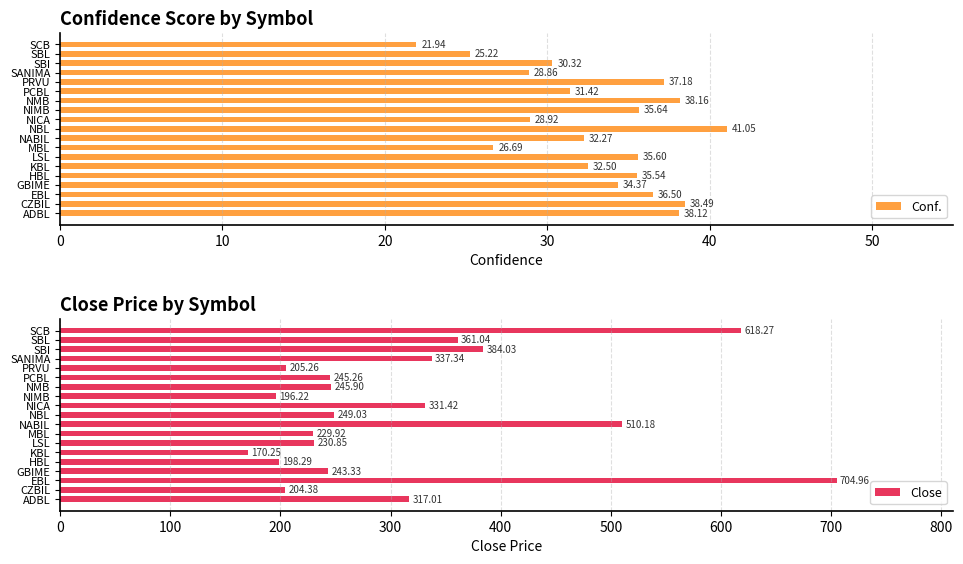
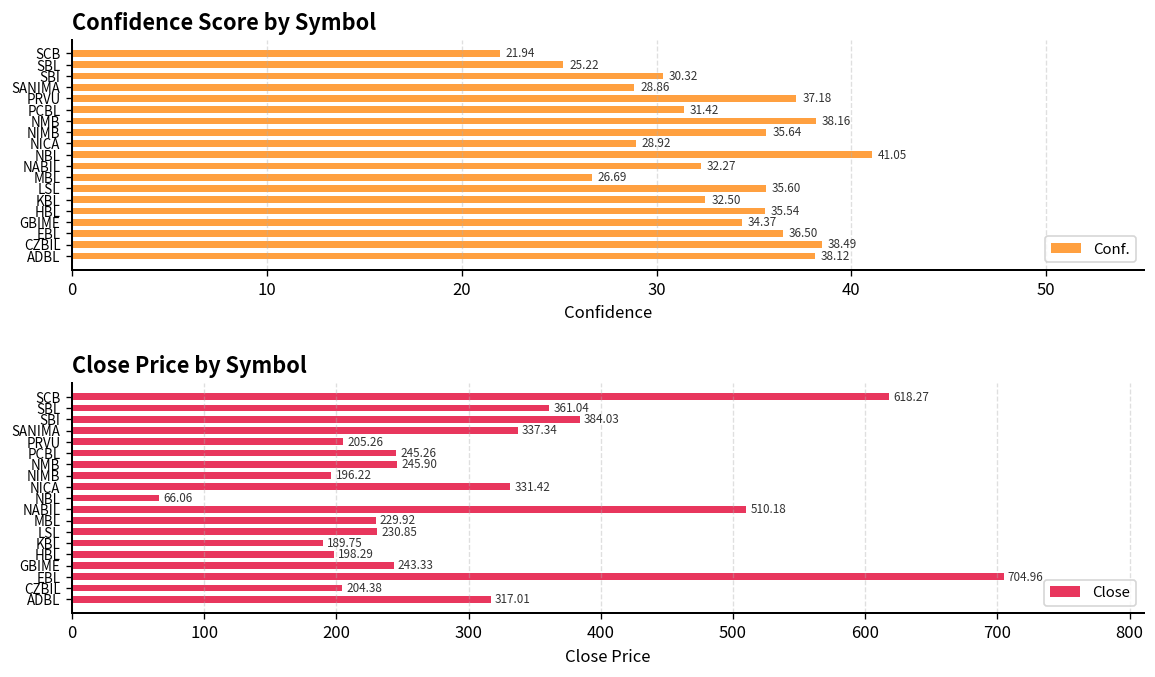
  {
    "Confidence Score by Symbol": {
      "SCB": 21.94,
      "SBL": 25.22,
      "SBI": 30.32,
      "SANIMA": 28.86,
      "PRVU": 37.18,
      "PCBL": 31.42,
      "NMB": 38.16,
      "NIMB": 35.64,
      "NICA": 28.92,
      "NBL": 41.05,
      "NABIL": 32.27,
      "MBL": 26.69,
      "LSL": 35.60,
      "KBL": 32.50,
      "HBL": 35.54,
      "GBIME": 34.37,
      "EBL": 36.50,
      "CZBIL": 38.49,
      "ADBL": 38.12
    },
    "Close Price by Symbol": {
      "SCB": 618.27,
      "SBL": 361.04,
      "SBI": 384.03,
      "SANIMA": 337.34,
      "PRVU": 205.26,
      "PCBL": 245.26,
      "NMB": 245.90,
      "NIMB": 196.22,
      "NICA": 331.42,
-     "NBL": 249.03,
+     "NBL": 66.06,
      "NABIL": 510.18,
      "MBL": 229.92,
      "LSL": 230.85,
-     "KBL": 170.25,
+     "KBL": 189.75,
      "HBL": 198.29,
      "GBIME": 243.33,
      "EBL": 704.96,
      "CZBIL": 204.38,
      "ADBL": 317.01
    }
  }
